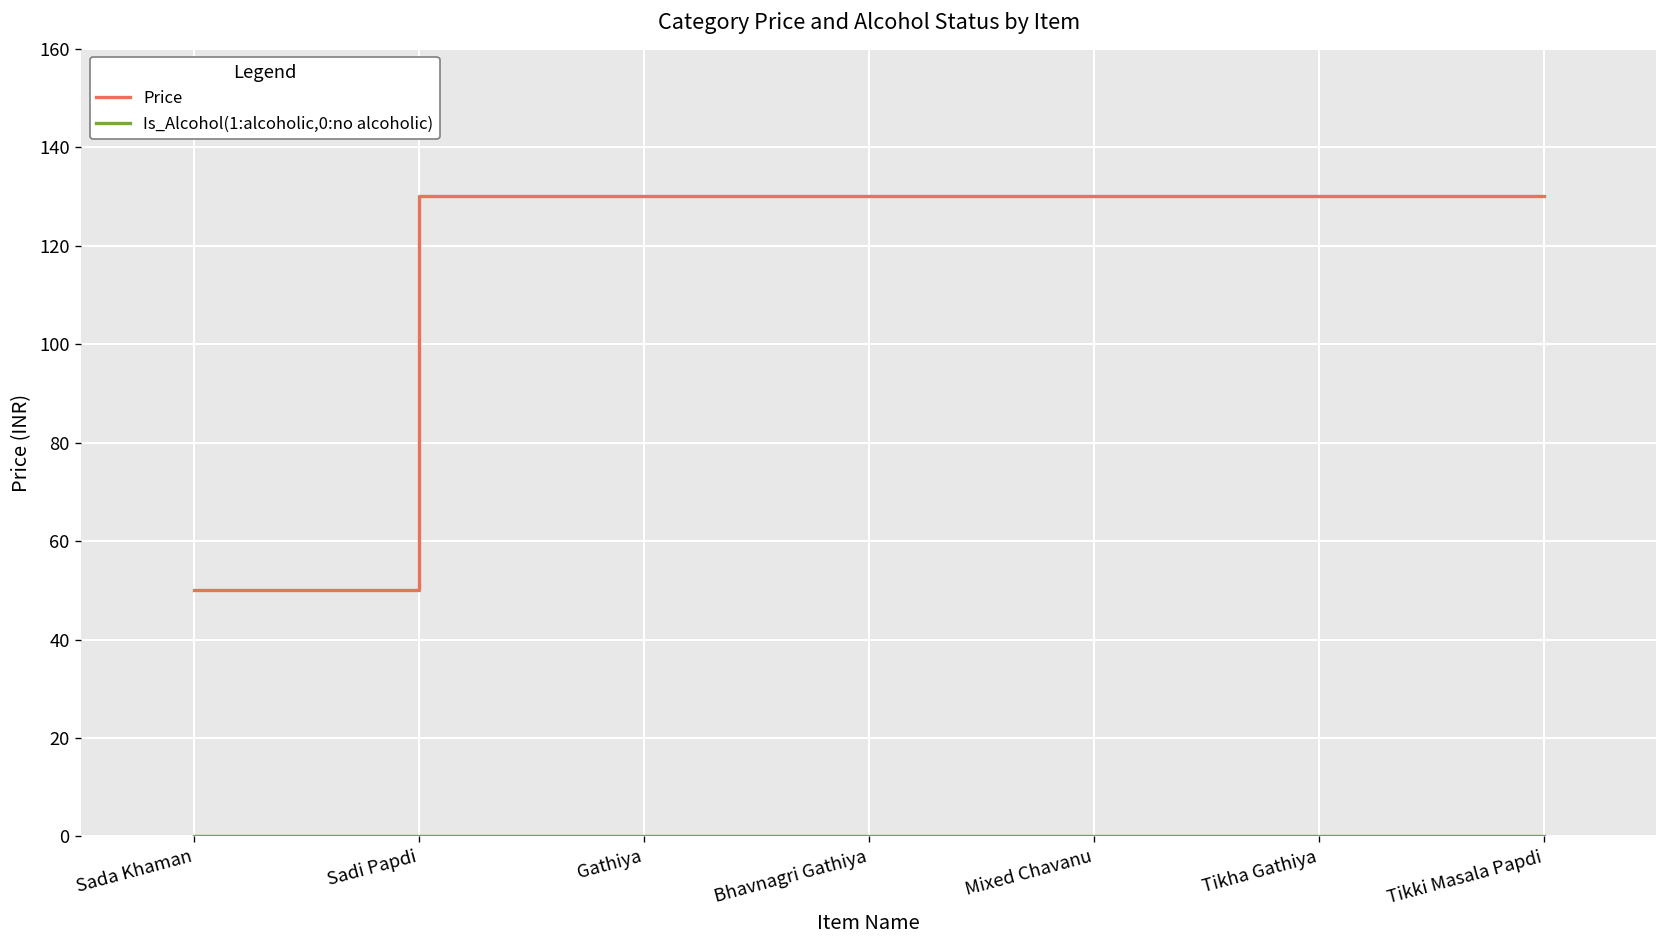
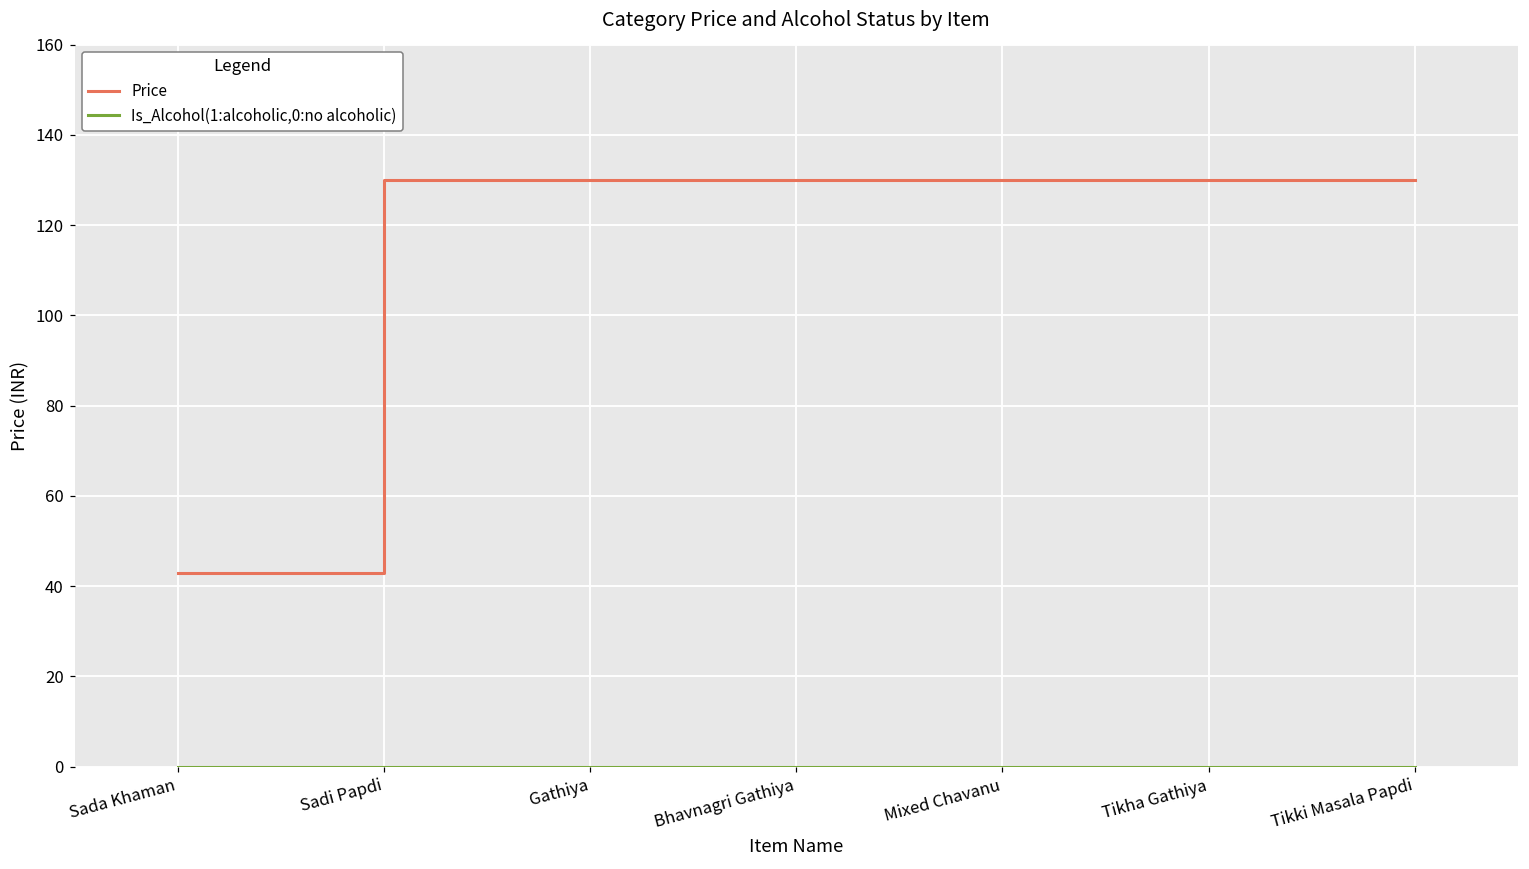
  {
    "Price": {
-     "Sada Khaman": 50,
+     "Sada Khaman": 43,
      "Sadi Papdi": 130,
      "Gathiya": 130,
      "Bhavnagri Gathiya": 130,
      "Mixed Chavanu": 130,
      "Tikha Gathiya": 130,
      "Tikki Masala Papdi": 130
    },
    "Is_Alcohol(1:alcoholic,0:no alcoholic)": {
      "Sada Khaman": 0,
      "Sadi Papdi": 0,
      "Gathiya": 0,
      "Bhavnagri Gathiya": 0,
      "Mixed Chavanu": 0,
      "Tikha Gathiya": 0,
      "Tikki Masala Papdi": 0
    }
  }
